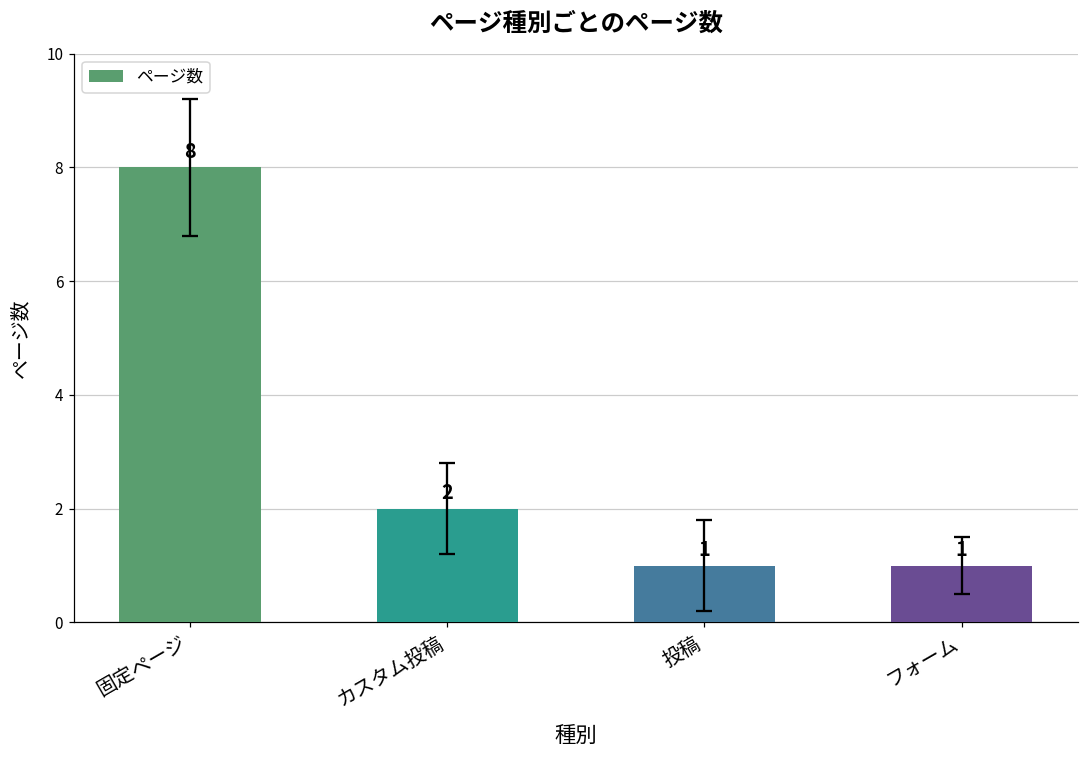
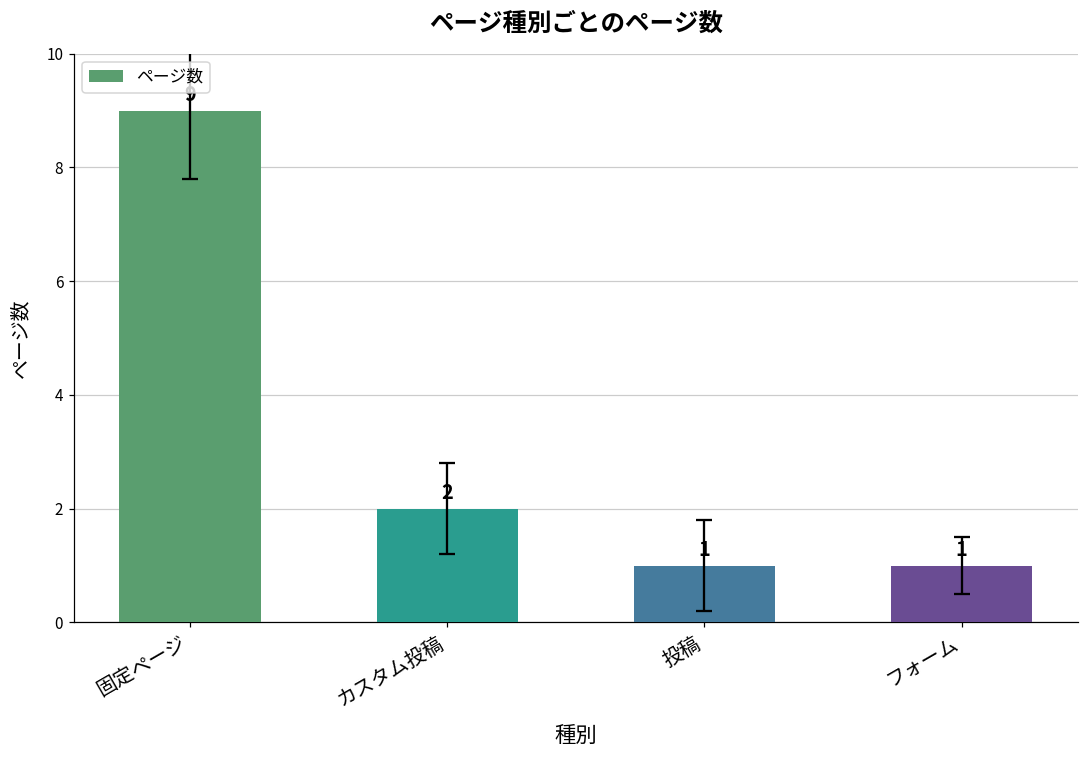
  {
    "ページ数": {
-     "固定ページ": 8
+     "固定ページ": 9
    }
  }
